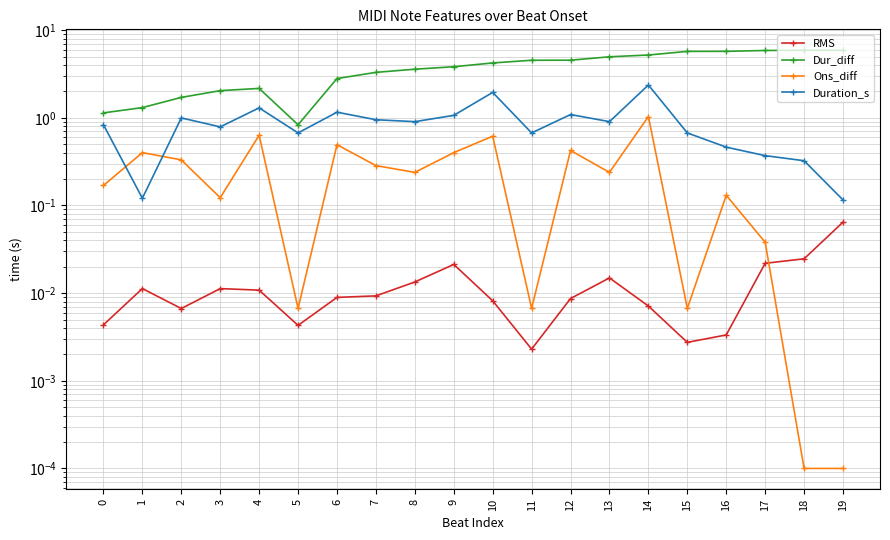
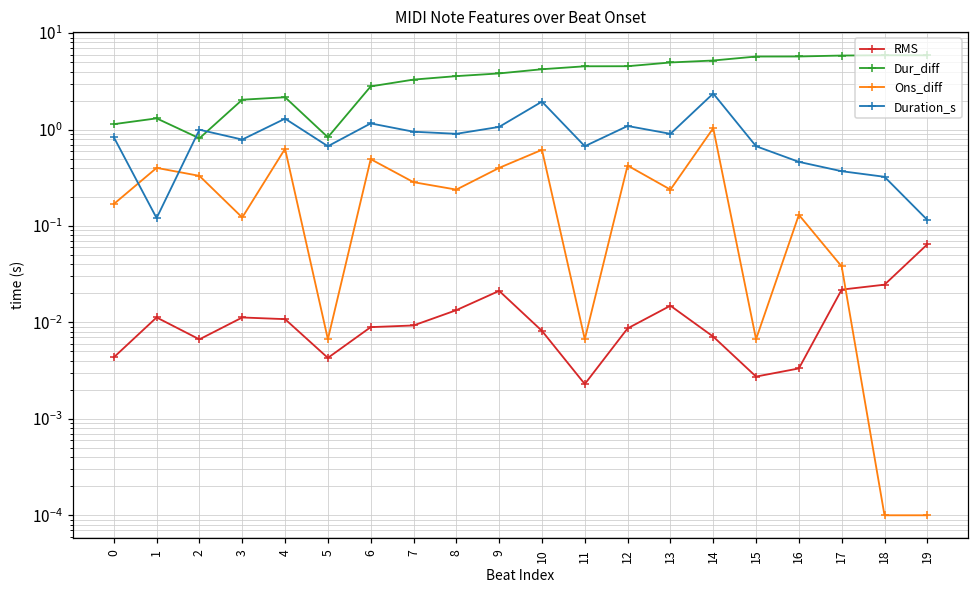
  {
    "RMS": {
      "0": 0.004,
      "1": 0.011,
      "2": 0.007,
      "3": 0.011,
      "4": 0.011,
      "5": 0.004,
      "6": 0.009,
      "7": 0.009,
      "8": 0.013,
      "9": 0.021,
      "10": 0.008,
      "11": 0.0023,
      "12": 0.009,
      "13": 0.015,
      "14": 0.007,
      "15": 0.0027,
      "16": 0.0033,
      "17": 0.022,
      "18": 0.025,
      "19": 0.06
    },
    "Dur_diff": {
      "0": 1.1,
      "1": 1.3,
-     "2": 1.7,
+     "2": 0.8,
      "3": 2.0,
      "4": 2.2,
      "5": 0.8,
      "6": 2.8,
      "7": 3.3,
      "8": 3.6,
      "9": 4,
      "10": 4,
      "11": 5,
      "12": 5,
      "13": 5,
      "14": 5,
      "15": 6,
      "16": 6,
      "17": 6
    },
    "Ons_diff": {
      "0": 0.17,
      "1": 0.4,
      "2": 0.33,
      "3": 0.12,
      "4": 0.6,
      "5": 0.007,
      "6": 0.5,
      "7": 0.3,
      "8": 0.24,
      "9": 0.4,
      "10": 0.6,
      "11": 0.007,
      "12": 0.4,
      "13": 0.24,
      "14": 1.0,
      "15": 0.007,
      "16": 0.13,
      "17": 0.038,
      "18": 0.00010,
      "19": 0.00010
    },
    "Duration_s": {
      "0": 0.8,
      "1": 0.12,
      "2": 1.0,
      "3": 0.8,
      "4": 1.3,
      "5": 0.7,
      "6": 1.2,
      "7": 1.0,
      "8": 0.9,
      "9": 1.1,
      "10": 1.9,
      "11": 0.7,
      "12": 1.1,
      "13": 0.9,
      "14": 2.4,
      "15": 0.7,
      "16": 0.5,
      "17": 0.37,
      "18": 0.32,
      "19": 0.12
    }
  }
